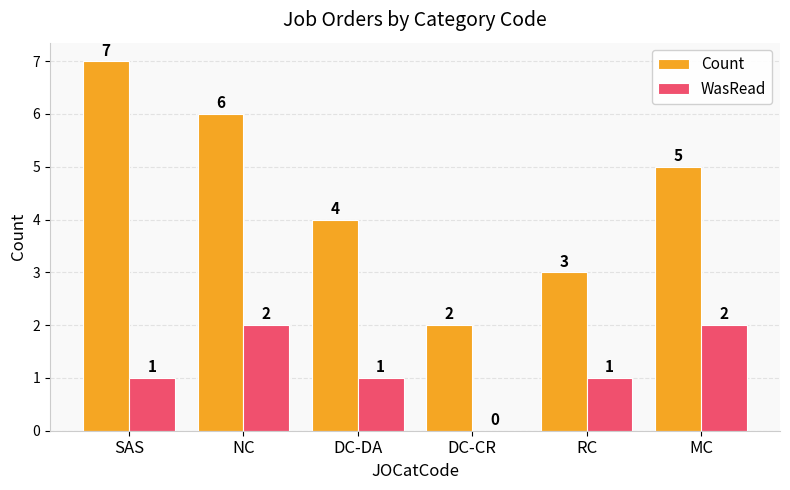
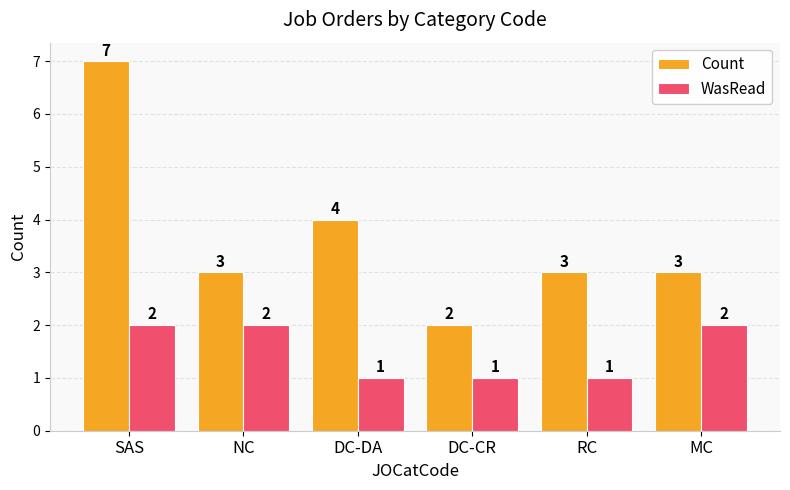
  {
    "Count": {
      "SAS": 7,
-     "NC": 6,
+     "NC": 3,
      "DC-DA": 4,
      "DC-CR": 2,
      "RC": 3,
-     "MC": 5
+     "MC": 3
    },
    "WasRead": {
-     "SAS": 1,
+     "SAS": 2,
      "NC": 2,
      "DC-DA": 1,
-     "DC-CR": 0,
+     "DC-CR": 1,
      "RC": 1,
      "MC": 2
    }
  }
